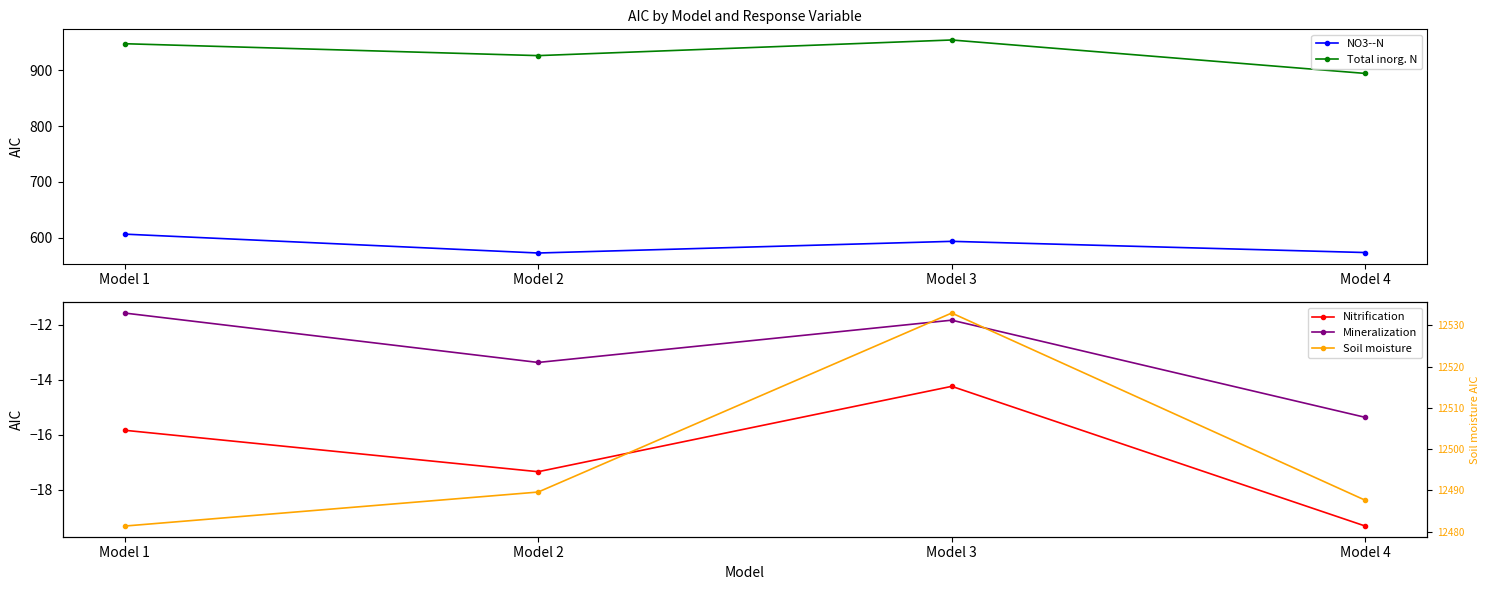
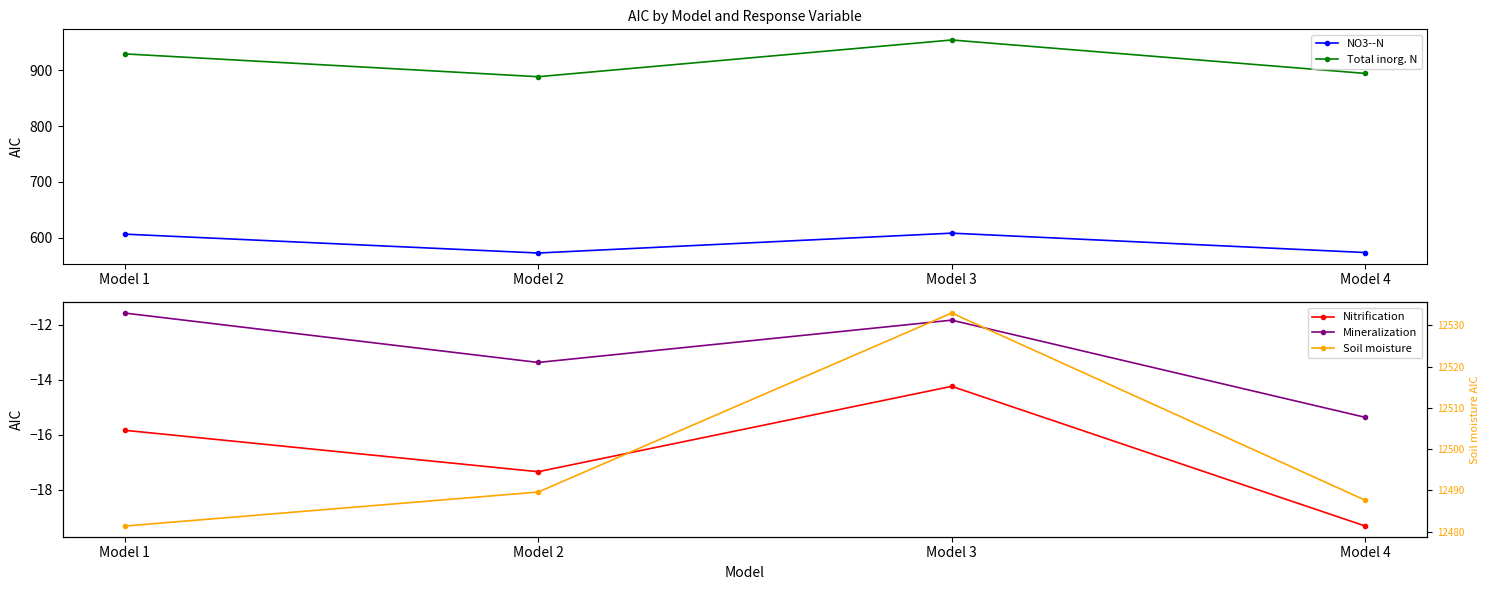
  {
    "AIC by Model and Response Variable": {
      "NO3--N": {
        "Model 1": 610,
        "Model 2": 570,
-       "Model 3": 590,
+       "Model 3": 610,
        "Model 4": 570
      },
      "Total inorg. N": {
-       "Model 1": 950,
-       "Model 2": 930,
+       "Model 1": 930,
+       "Model 2": 890,
        "Model 3": 950,
        "Model 4": 890
      }
    }
  }
